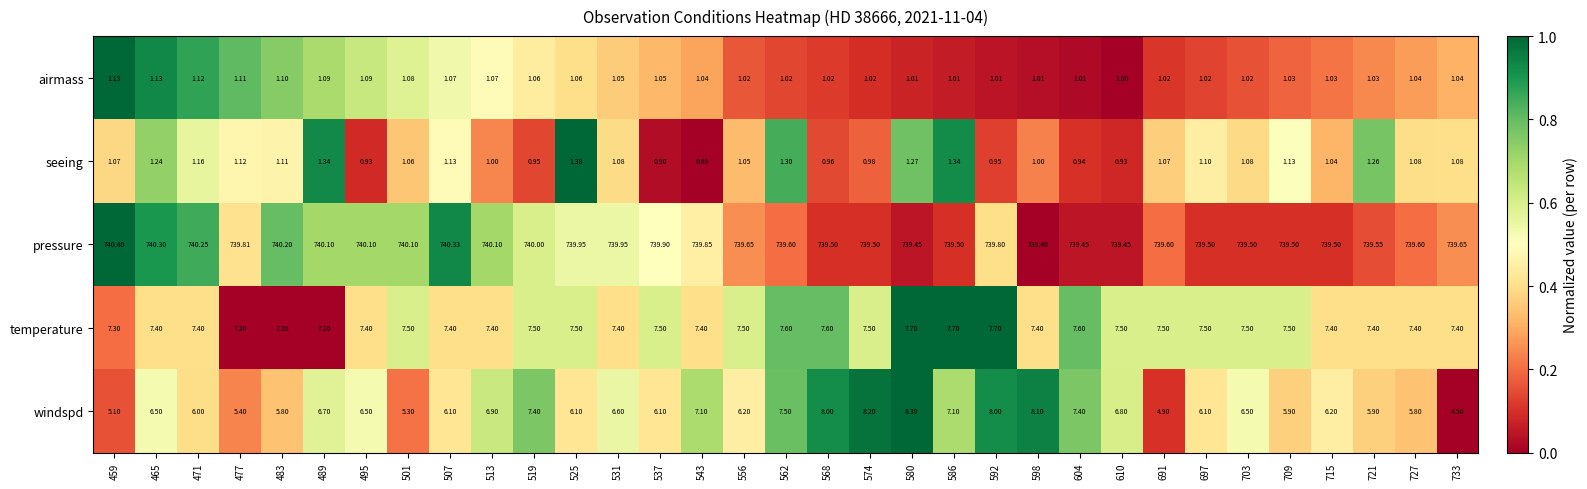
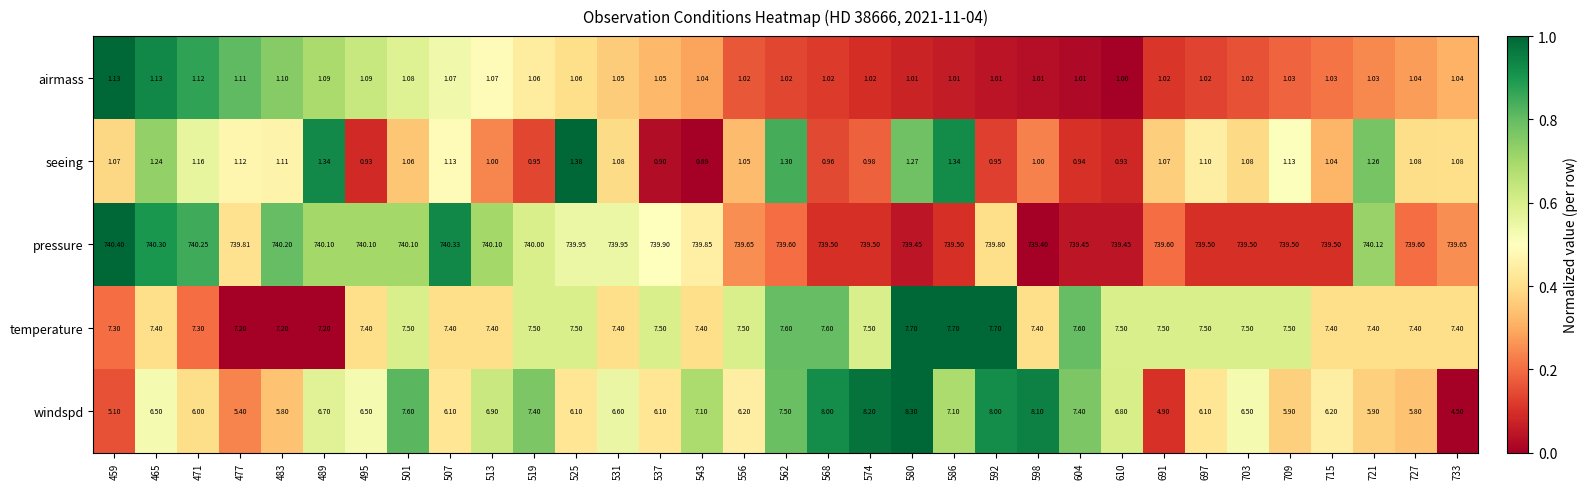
  {
    "airmass": {
      "459": 1.13,
      "465": 1.13,
      "471": 1.12,
      "477": 1.11,
      "483": 1.10,
      "489": 1.09,
      "495": 1.09,
      "501": 1.08,
      "507": 1.07,
      "513": 1.07,
      "519": 1.06,
      "525": 1.06,
      "531": 1.05,
      "537": 1.05,
      "543": 1.04,
      "556": 1.02,
      "562": 1.02,
      "568": 1.02,
      "574": 1.02,
      "580": 1.01,
      "586": 1.01,
      "592": 1.01,
      "598": 1.01,
      "604": 1.01,
      "610": 1.00,
      "691": 1.02,
      "697": 1.02,
      "703": 1.02,
      "709": 1.03,
      "715": 1.03,
      "721": 1.03,
      "727": 1.04,
      "733": 1.04
    },
    "seeing": {
      "459": 1.07,
      "465": 1.24,
      "471": 1.16,
      "477": 1.12,
      "483": 1.11,
      "489": 1.34,
      "495": 0.93,
      "501": 1.06,
      "507": 1.13,
      "513": 1.00,
      "519": 0.95,
      "525": 1.38,
      "531": 1.08,
      "537": 0.90,
      "543": 0.89,
      "556": 1.05,
      "562": 1.30,
      "568": 0.96,
      "574": 0.98,
      "580": 1.27,
      "586": 1.34,
      "592": 0.95,
      "598": 1.00,
      "604": 0.94,
      "610": 0.93,
      "691": 1.07,
      "697": 1.10,
      "703": 1.08,
      "709": 1.13,
      "715": 1.04,
      "721": 1.26,
      "727": 1.08,
      "733": 1.08
    },
    "pressure": {
      "459": 740.40,
      "465": 740.30,
      "471": 740.25,
      "477": 739.81,
      "483": 740.20,
      "489": 740.10,
      "495": 740.10,
      "501": 740.10,
      "507": 740.33,
      "513": 740.10,
      "519": 740.00,
      "525": 739.95,
      "531": 739.95,
      "537": 739.90,
      "543": 739.85,
      "556": 739.65,
      "562": 739.60,
      "568": 739.50,
      "574": 739.50,
      "580": 739.45,
      "586": 739.50,
      "592": 739.80,
      "598": 739.40,
      "604": 739.45,
      "610": 739.45,
      "691": 739.60,
      "697": 739.50,
      "703": 739.50,
      "709": 739.50,
      "715": 739.50,
-     "721": 739.55,
+     "721": 740.12,
      "727": 739.60,
      "733": 739.65
    },
    "temperature": {
      "459": 7.30,
      "465": 7.40,
-     "471": 7.40,
+     "471": 7.30,
      "477": 7.20,
      "483": 7.20,
      "489": 7.20,
      "495": 7.40,
      "501": 7.50,
      "507": 7.40,
      "513": 7.40,
      "519": 7.50,
      "525": 7.50,
      "531": 7.40,
      "537": 7.50,
      "543": 7.40,
      "556": 7.50,
      "562": 7.60,
      "568": 7.60,
      "574": 7.50,
      "580": 7.70,
      "586": 7.70,
      "592": 7.70,
      "598": 7.40,
      "604": 7.60,
      "610": 7.50,
      "691": 7.50,
      "697": 7.50,
      "703": 7.50,
      "709": 7.50,
      "715": 7.40,
      "721": 7.40,
      "727": 7.40,
      "733": 7.40
    },
    "windspd": {
      "459": 5.10,
      "465": 6.50,
      "471": 6.00,
      "477": 5.40,
      "483": 5.80,
      "489": 6.70,
      "495": 6.50,
-     "501": 5.30,
+     "501": 7.60,
      "507": 6.10,
      "513": 6.90,
      "519": 7.40,
      "525": 6.10,
      "531": 6.60,
      "537": 6.10,
      "543": 7.10,
      "556": 6.20,
      "562": 7.50,
      "568": 8.00,
      "574": 8.20,
      "580": 8.30,
      "586": 7.10,
      "592": 8.00,
      "598": 8.10,
      "604": 7.40,
      "610": 6.80,
      "691": 4.90,
      "697": 6.10,
      "703": 6.50,
      "709": 5.90,
      "715": 6.20,
      "721": 5.90,
      "727": 5.80,
      "733": 4.50
    }
  }
